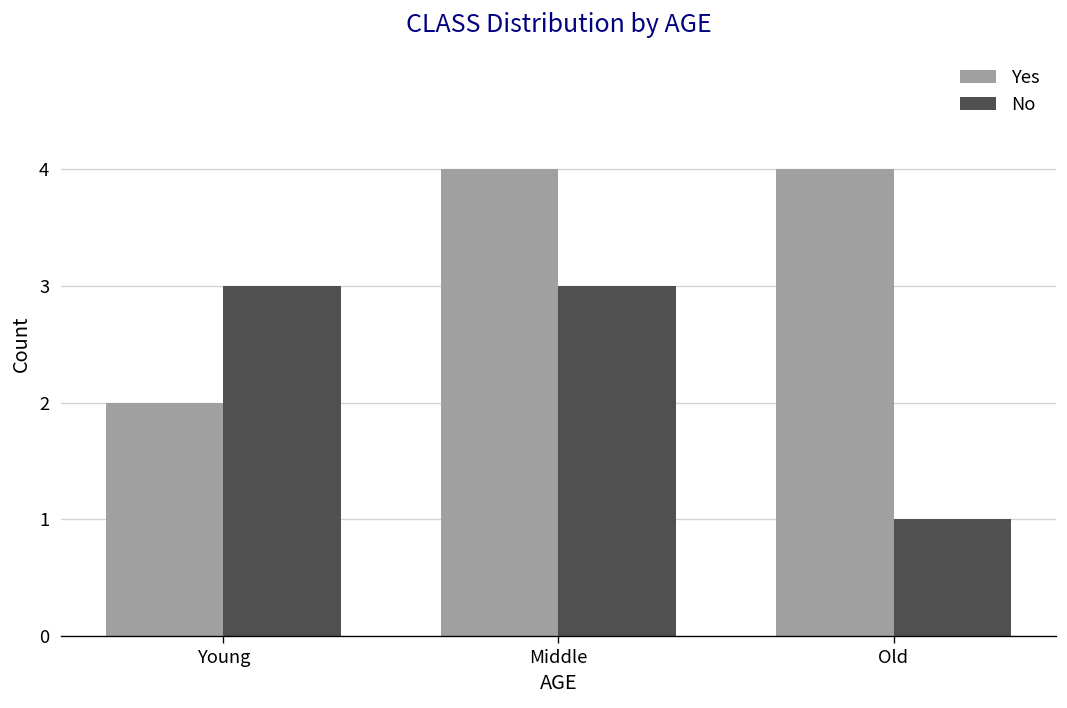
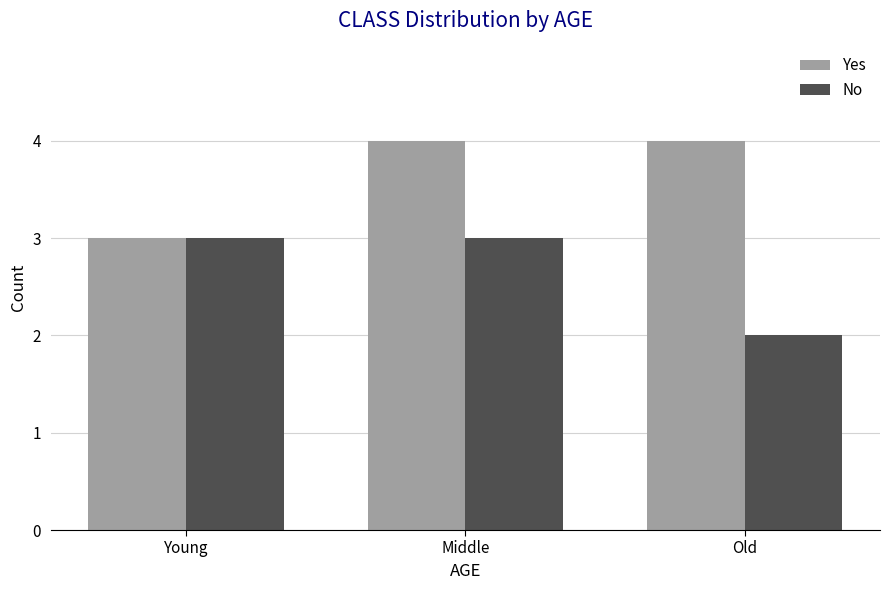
  {
    "Yes": {
-     "Young": 2,
+     "Young": 3,
      "Middle": 4,
      "Old": 4
    },
    "No": {
      "Young": 3,
      "Middle": 3,
-     "Old": 1
+     "Old": 2
    }
  }
